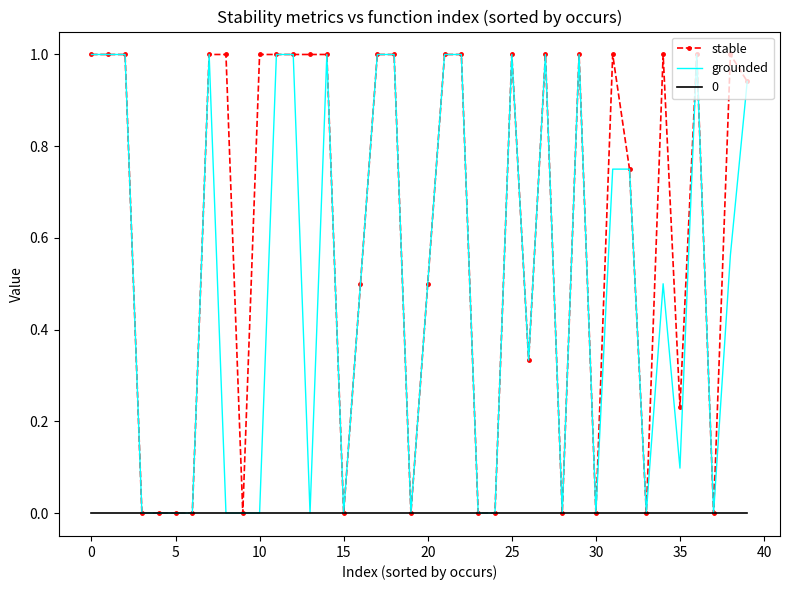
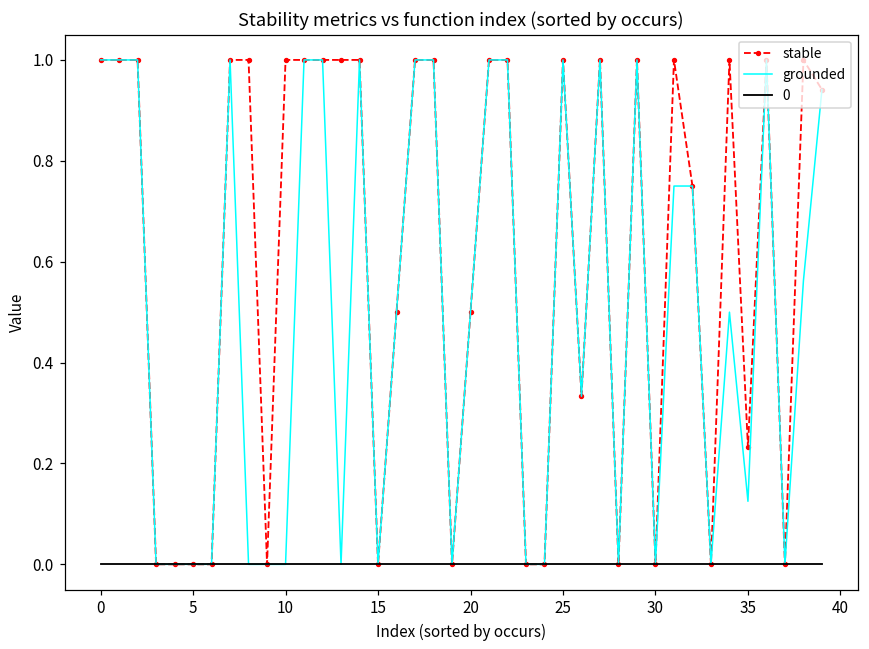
  {
    "stable": {
      "10": 1.00,
      "35": 0.23
    },
    "grounded": {
-     "35": 0.10
+     "35": 0.13
    },
    "0": {
      "0": 0.00,
      "20": 0.00,
      "25": 0.00,
      "35": 0.00
    }
  }
